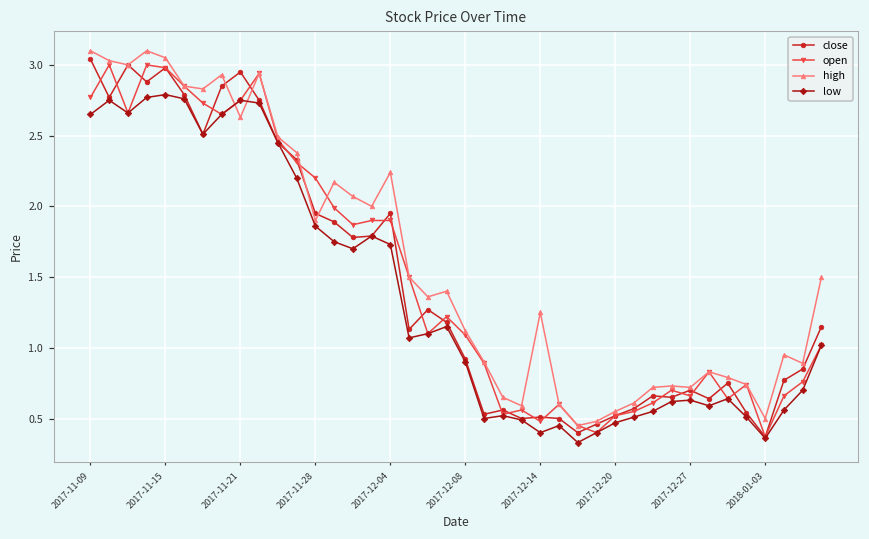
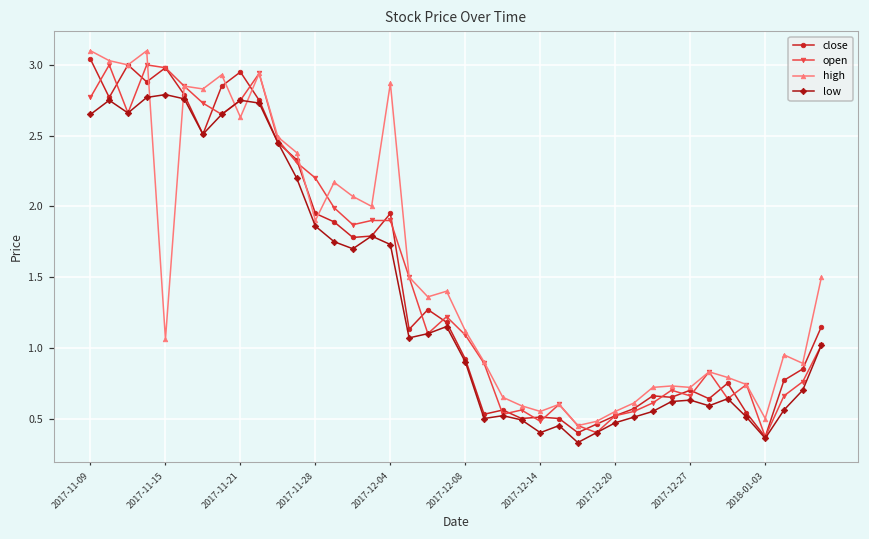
  {
    "high": {
      "2017-11-09": 3.10,
-     "2017-11-15": 3.05,
+     "2017-11-15": 1.06,
      "2017-11-21": 2.63,
      "2017-11-28": 1.90,
-     "2017-12-04": 2.24,
+     "2017-12-04": 2.87,
      "2017-12-08": 1.12,
-     "2017-12-14": 1.25,
+     "2017-12-14": 0.55,
      "2017-12-20": 0.55,
      "2018-01-03": 0.50
    }
  }
